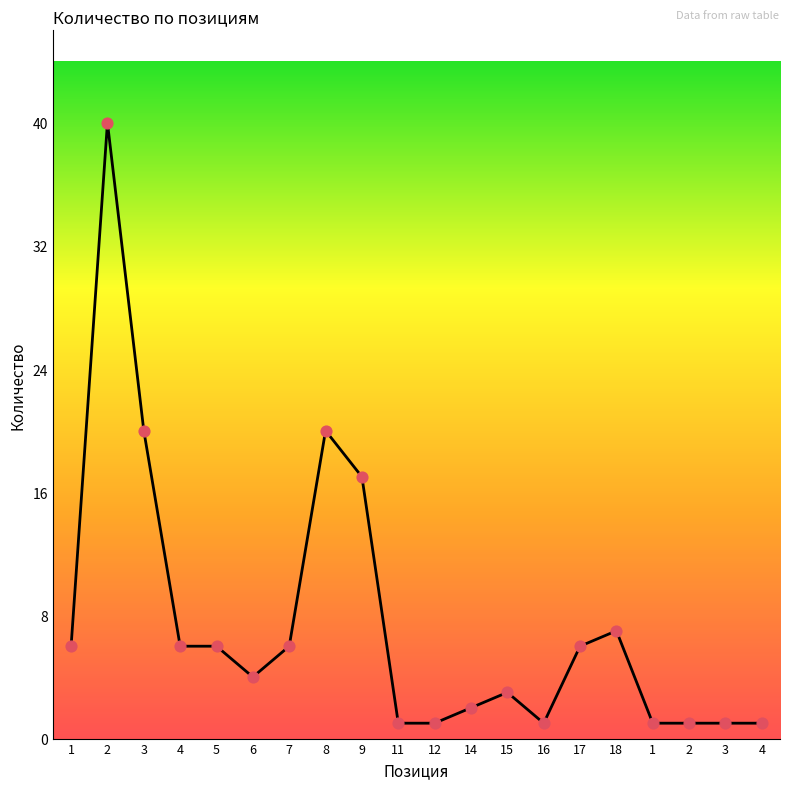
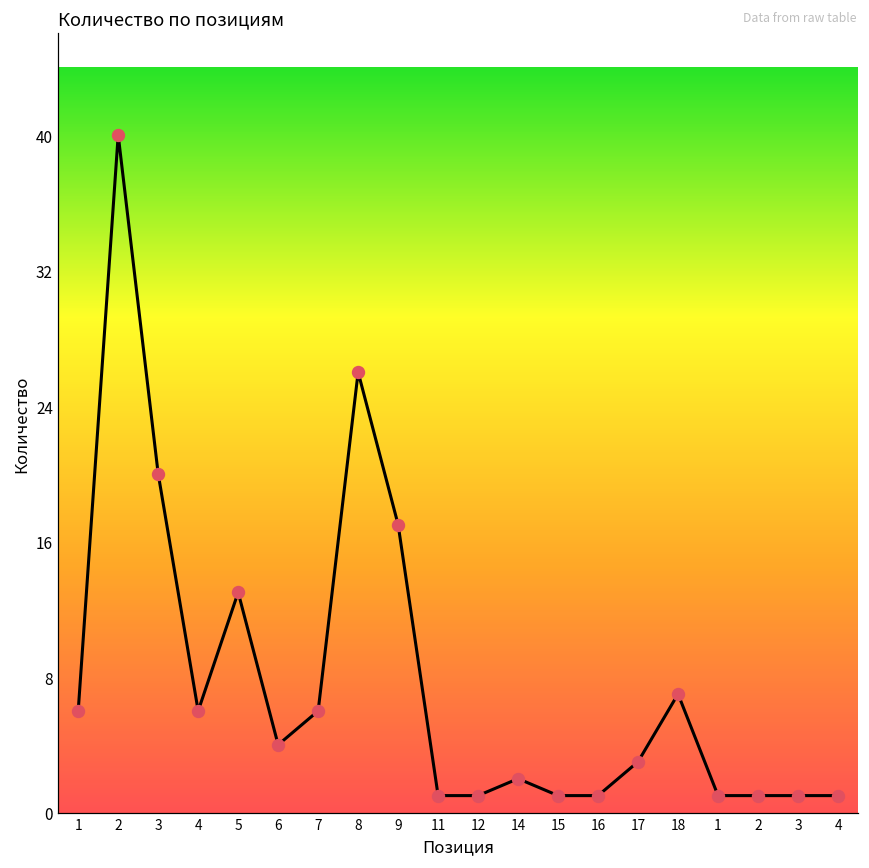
  {
-   "5": 6,
+   "5": 13,
    "6": 4,
    "7": 6,
-   "8": 20,
+   "8": 26,
    "9": 17,
    "11": 1,
    "12": 1,
    "14": 2,
-   "15": 3,
+   "15": 1,
    "16": 1,
-   "17": 6,
+   "17": 3,
    "18": 7
  }
